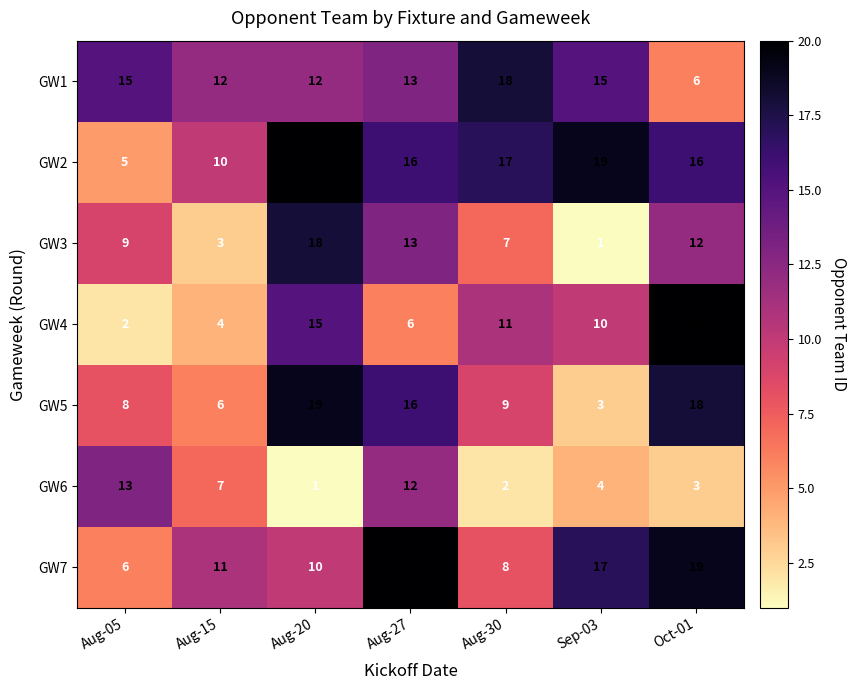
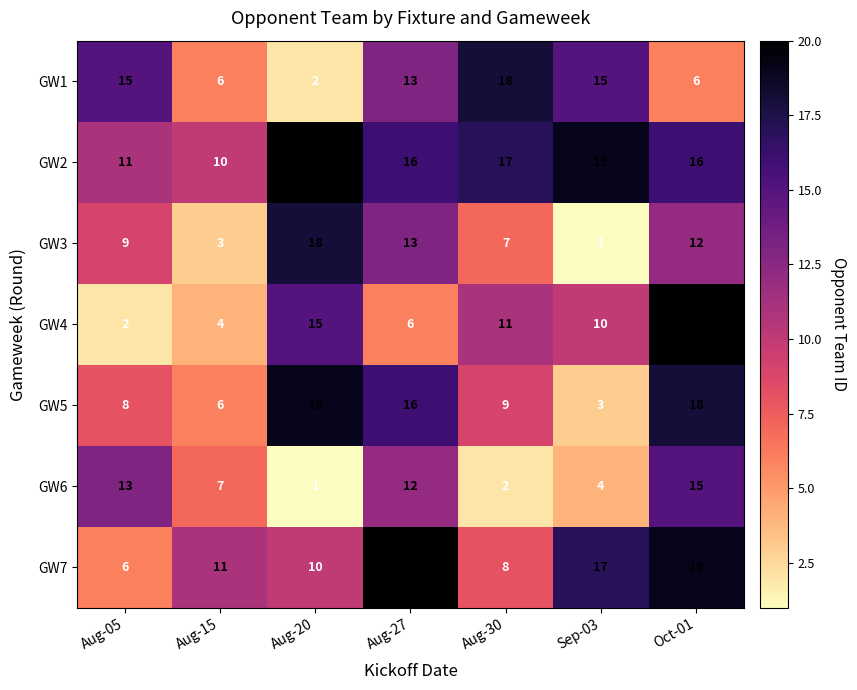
  {
    "GW1": {
      "Aug-05": 15,
-     "Aug-15": 12,
-     "Aug-20": 12,
+     "Aug-15": 6,
+     "Aug-20": 2,
      "Aug-27": 13,
      "Aug-30": 18,
      "Sep-03": 15,
      "Oct-01": 6
    },
    "GW2": {
-     "Aug-05": 5,
+     "Aug-05": 11,
      "Aug-15": 10,
      "Aug-27": 16,
      "Aug-30": 17,
      "Oct-01": 16
    },
    "GW3": {
      "Aug-05": 9,
      "Aug-15": 3,
      "Aug-20": 18,
      "Aug-27": 13,
      "Aug-30": 7,
      "Sep-03": 1,
      "Oct-01": 12
    },
    "GW4": {
      "Aug-05": 2,
      "Aug-15": 4,
      "Aug-20": 15,
      "Aug-27": 6,
      "Aug-30": 11,
      "Sep-03": 10
    },
    "GW5": {
      "Aug-05": 8,
      "Aug-15": 6,
      "Aug-27": 16,
      "Aug-30": 9,
      "Sep-03": 3,
      "Oct-01": 18
    },
    "GW6": {
      "Aug-05": 13,
      "Aug-15": 7,
      "Aug-20": 1,
      "Aug-27": 12,
      "Aug-30": 2,
      "Sep-03": 4,
-     "Oct-01": 3
+     "Oct-01": 15
    },
    "GW7": {
      "Aug-05": 6,
      "Aug-15": 11,
      "Aug-20": 10,
      "Aug-30": 8,
      "Sep-03": 17
    }
  }
